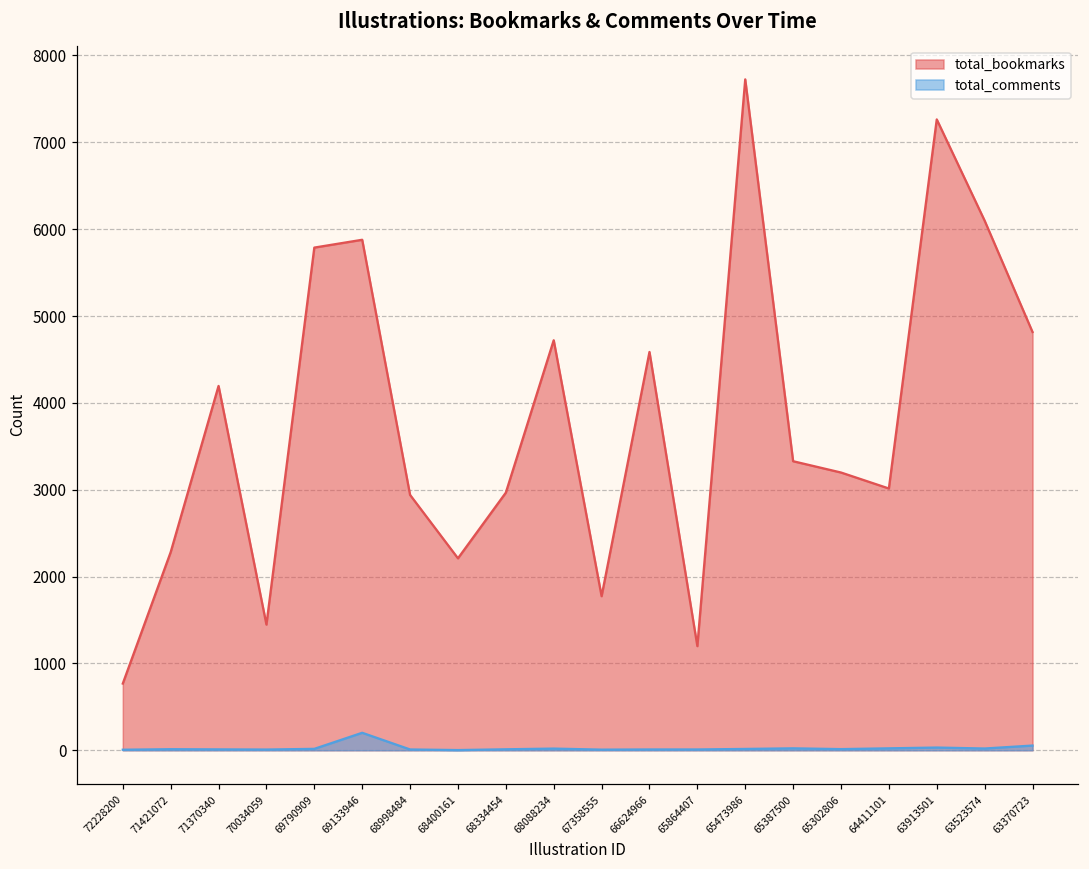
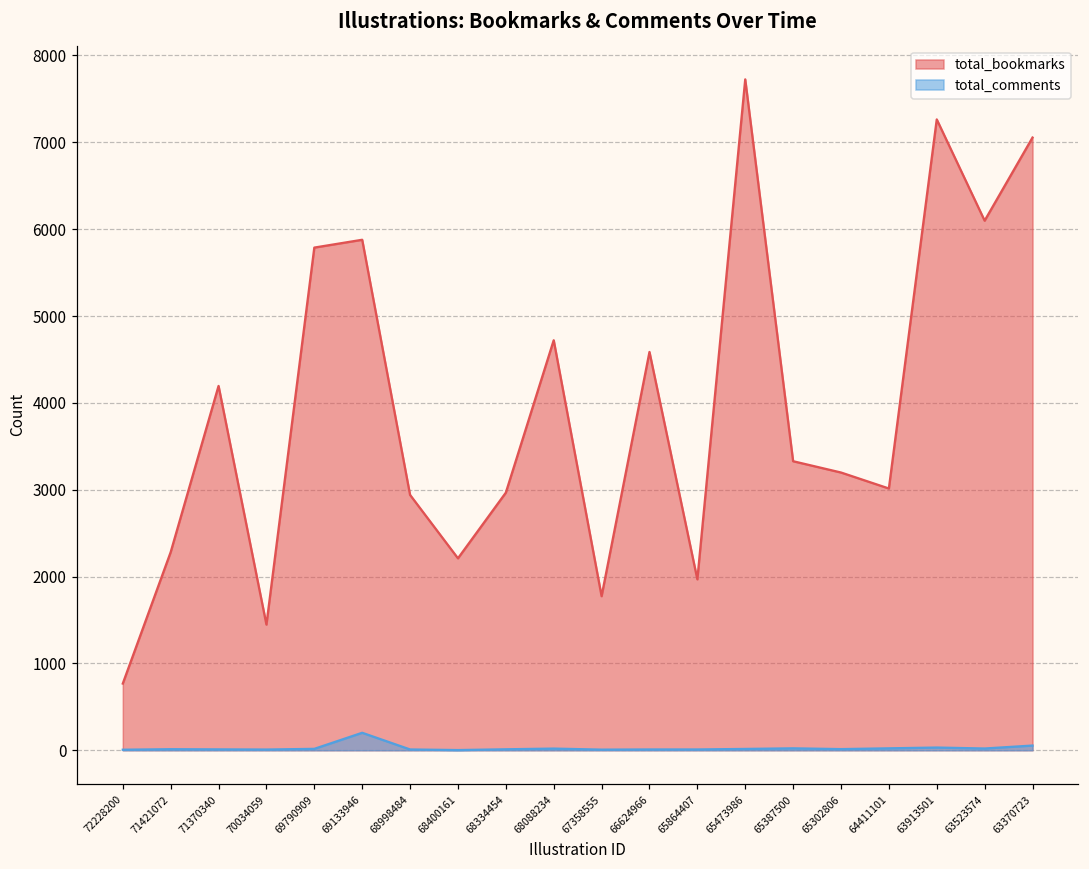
  {
    "total_bookmarks": {
      "72228200": 800,
      "71421072": 2300,
      "71370340": 4200,
      "70034059": 1400,
      "69790909": 5800,
      "69133946": 5900,
      "68998484": 2900,
      "68400161": 2200,
      "68334454": 3000,
      "68088234": 4700,
      "67358555": 1800,
      "66624966": 4600,
-     "65864407": 1200,
+     "65864407": 2000,
      "65473986": 7700,
      "65387500": 3300,
      "65302806": 3200,
      "64411101": 3000,
      "63913501": 7300,
      "63523574": 6100,
-     "63370723": 4800
+     "63370723": 7100
    },
    "total_comments": {
      "72228200": 0,
      "71421072": 0,
      "71370340": 0,
      "70034059": 0,
      "69790909": 0,
      "69133946": 200,
      "68998484": 0,
      "68400161": 0,
      "68334454": 0,
      "68088234": 0,
      "67358555": 0,
      "66624966": 0,
      "65864407": 0,
      "65473986": 0,
      "65387500": 0,
      "65302806": 0,
      "64411101": 0,
      "63913501": 0,
      "63523574": 0,
      "63370723": 100
    }
  }
